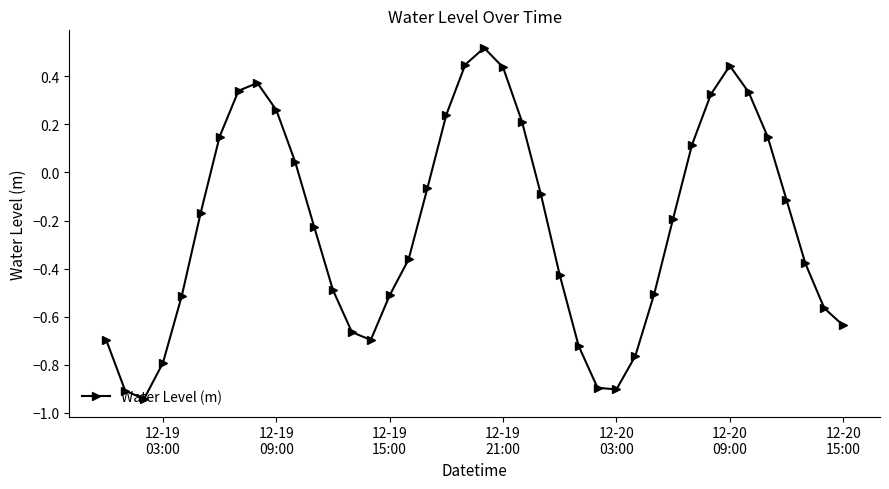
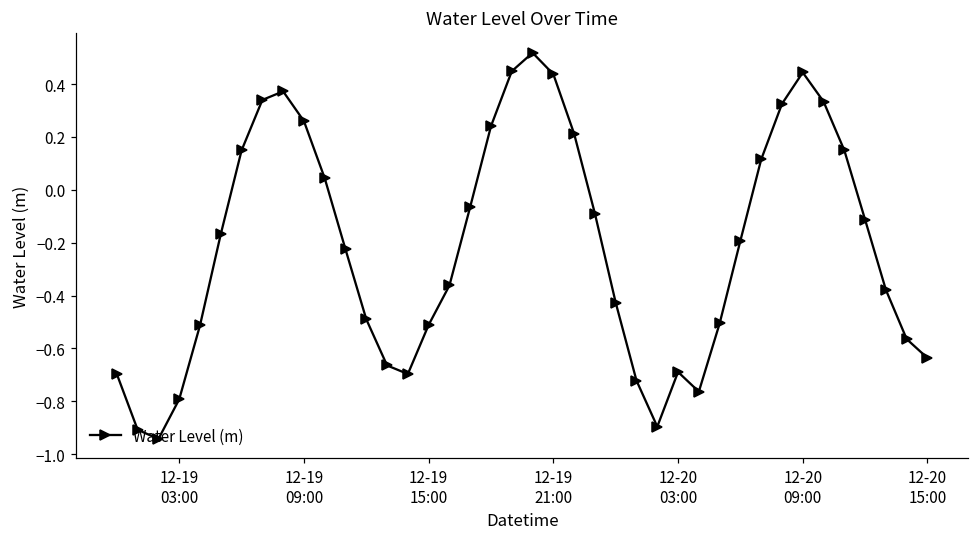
  {
    "12-19 03:00": -0.79,
    "12-19 09:00": 0.26,
    "12-19 15:00": -0.51,
    "12-19 21:00": 0.44,
-   "12-20 03:00": -0.90,
+   "12-20 03:00": -0.69,
    "12-20 09:00": 0.44,
    "12-20 15:00": -0.64
  }
